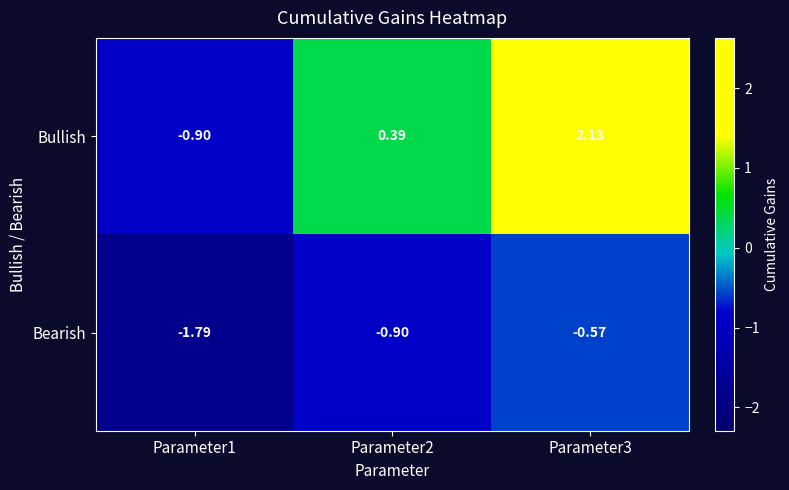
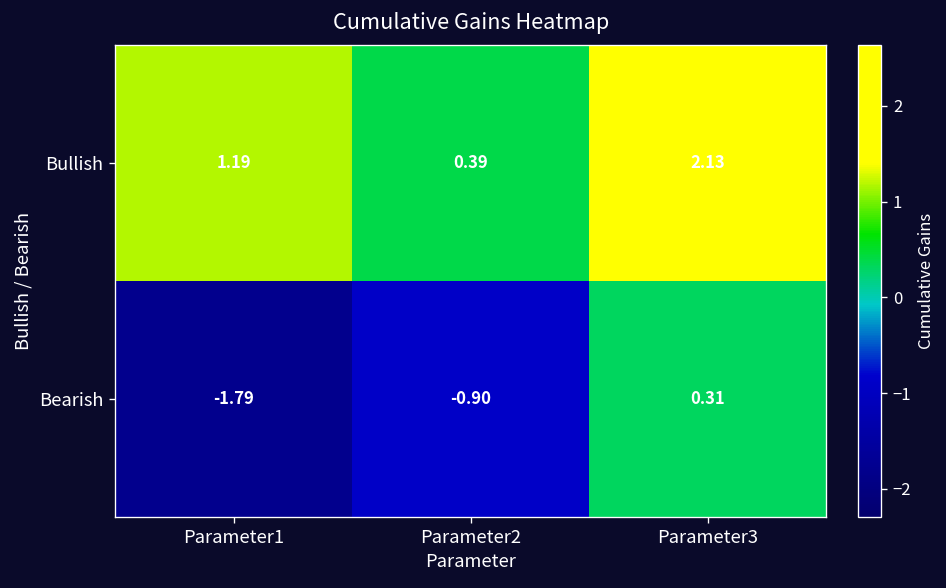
  {
    "Bullish": {
-     "Parameter1": -0.90,
+     "Parameter1": 1.19,
      "Parameter2": 0.39,
      "Parameter3": 2.13
    },
    "Bearish": {
      "Parameter1": -1.79,
      "Parameter2": -0.90,
-     "Parameter3": -0.57
+     "Parameter3": 0.31
    }
  }
